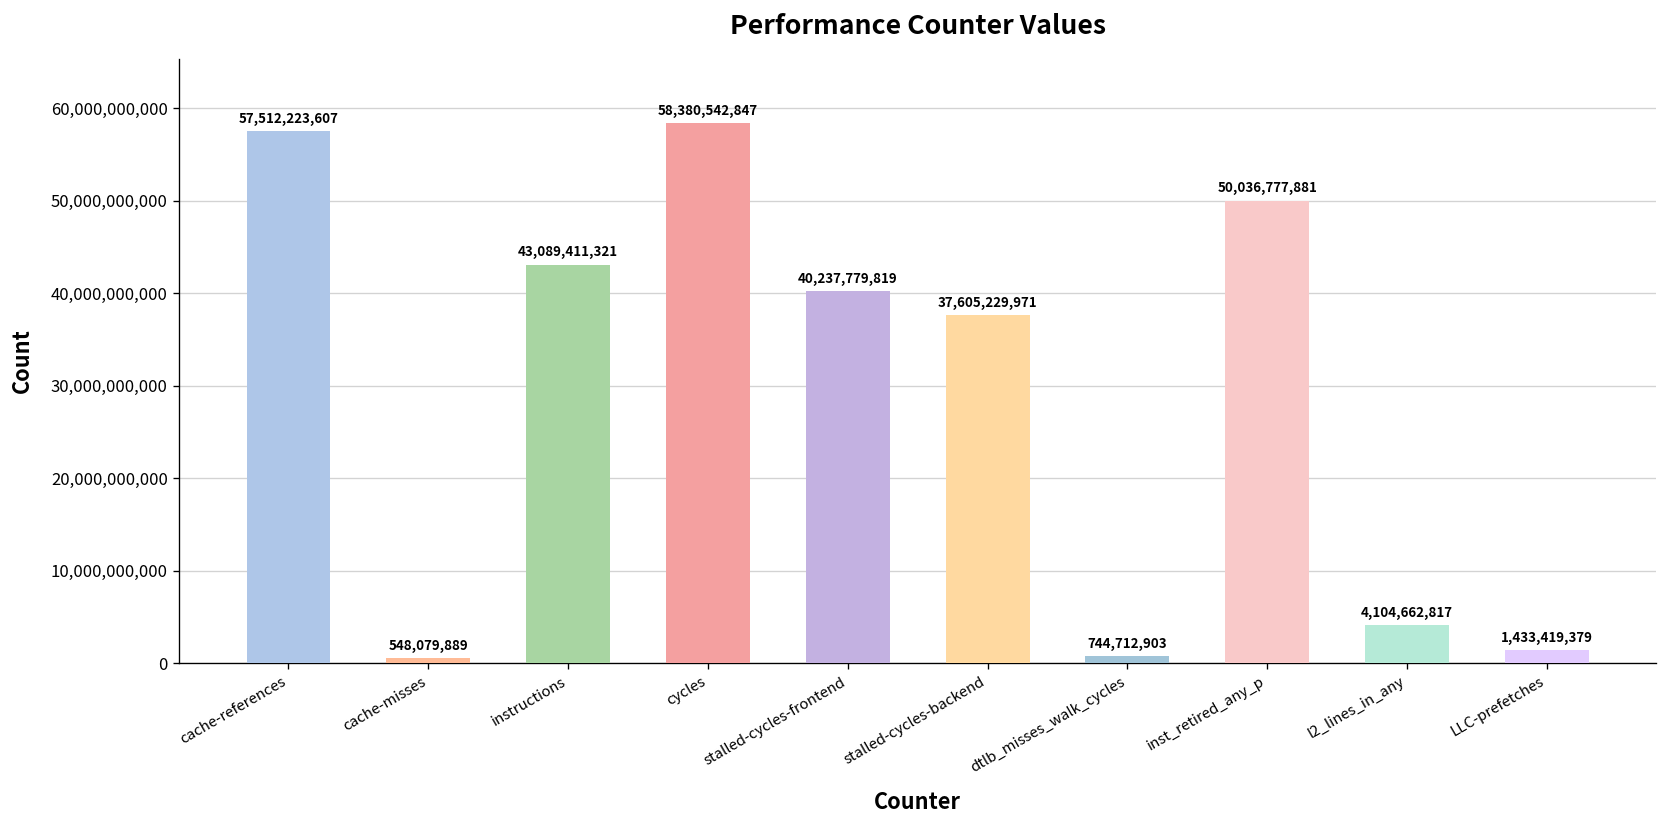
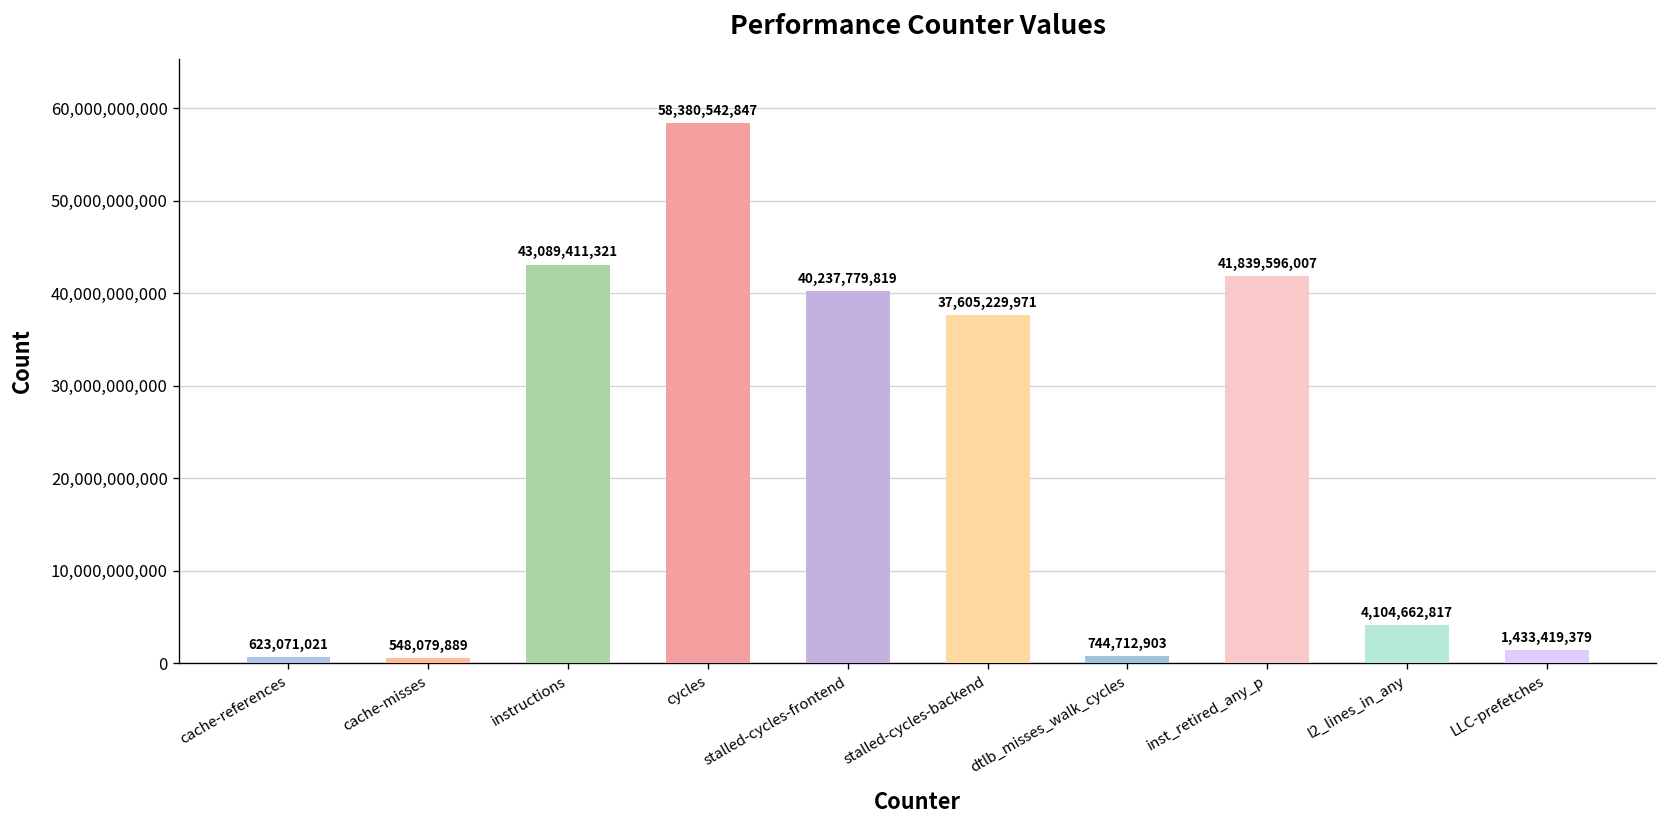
  {
-   "cache-references": "57,512,223,607",
+   "cache-references": "623,071,021",
    "cache-misses": "548,079,889",
    "instructions": "43,089,411,321",
    "cycles": "58,380,542,847",
    "stalled-cycles-frontend": "40,237,779,819",
    "stalled-cycles-backend": "37,605,229,971",
    "dtlb_misses_walk_cycles": "744,712,903",
-   "inst_retired_any_p": "50,036,777,881",
+   "inst_retired_any_p": "41,839,596,007",
    "l2_lines_in_any": "4,104,662,817",
    "LLC-prefetches": "1,433,419,379"
  }
